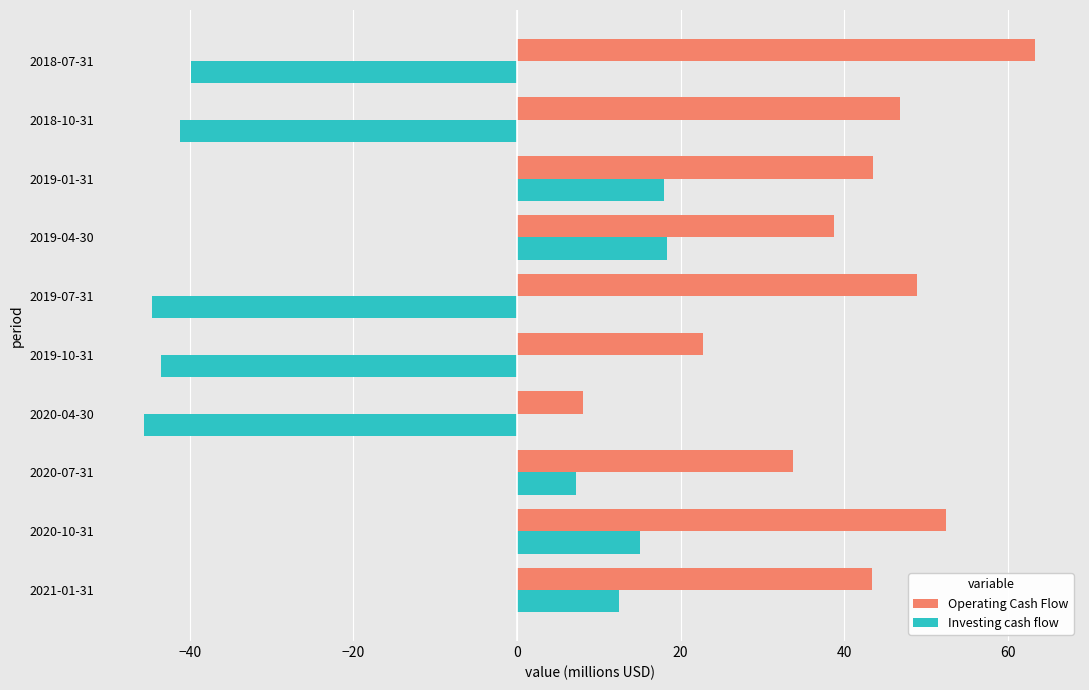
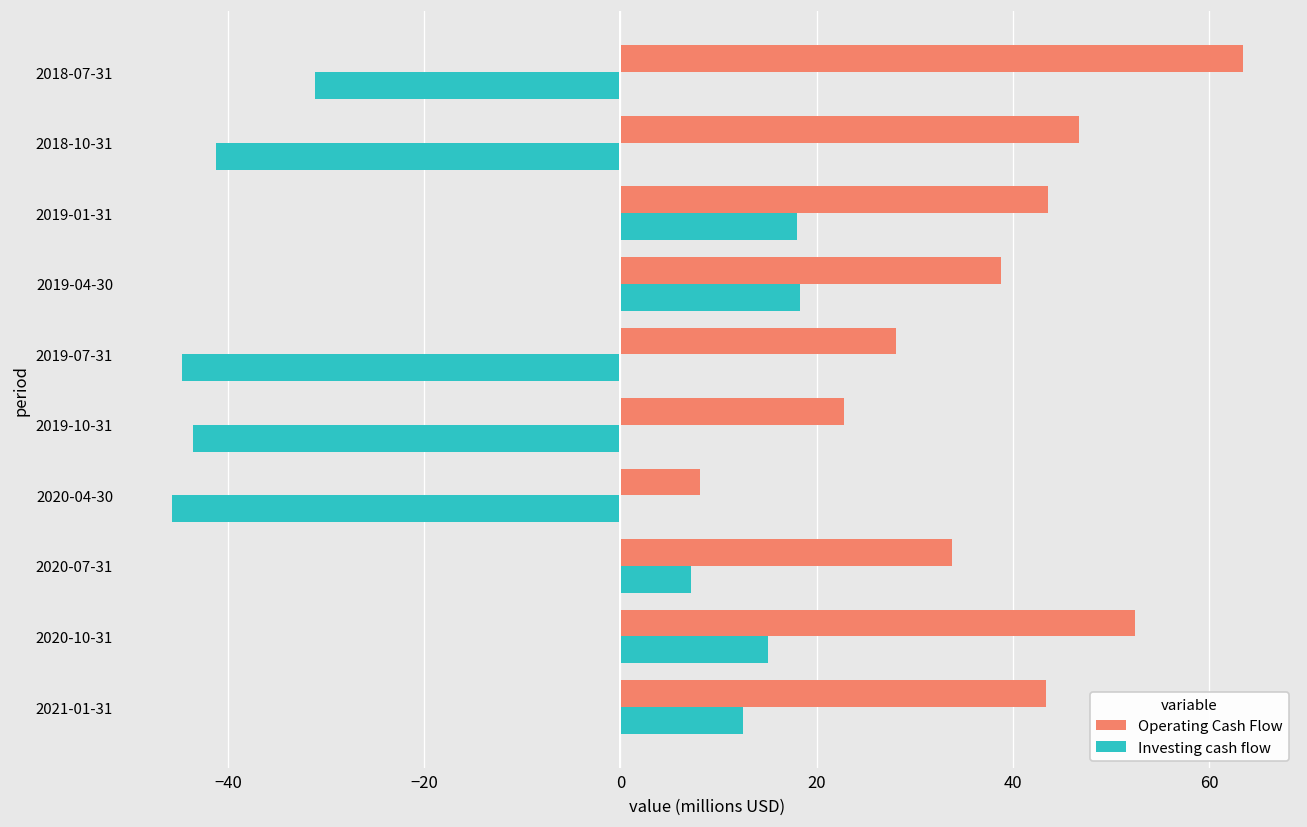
  {
    "Operating Cash Flow": {
      "2018-07-31": 63,
      "2018-10-31": 47,
      "2019-01-31": 44,
      "2019-04-30": 39,
-     "2019-07-31": 49,
+     "2019-07-31": 28,
      "2019-10-31": 23,
      "2020-04-30": 8,
      "2020-07-31": 34,
      "2020-10-31": 52,
      "2021-01-31": 43
    },
    "Investing cash flow": {
-     "2018-07-31": -40,
+     "2018-07-31": -31,
      "2018-10-31": -41,
      "2019-01-31": 18,
      "2019-04-30": 18,
      "2019-07-31": -45,
      "2019-10-31": -44,
      "2020-04-30": -46,
      "2020-07-31": 7,
      "2020-10-31": 15,
      "2021-01-31": 13
    }
  }
